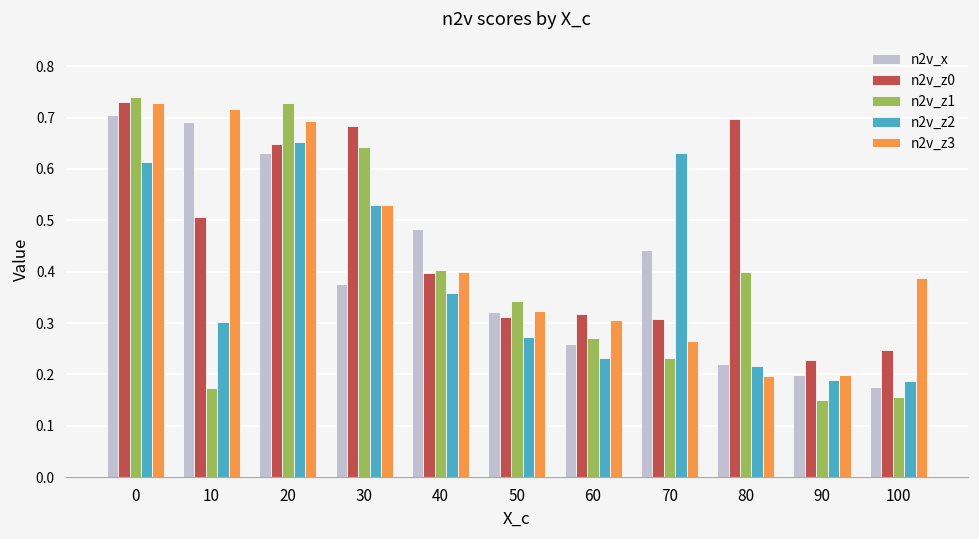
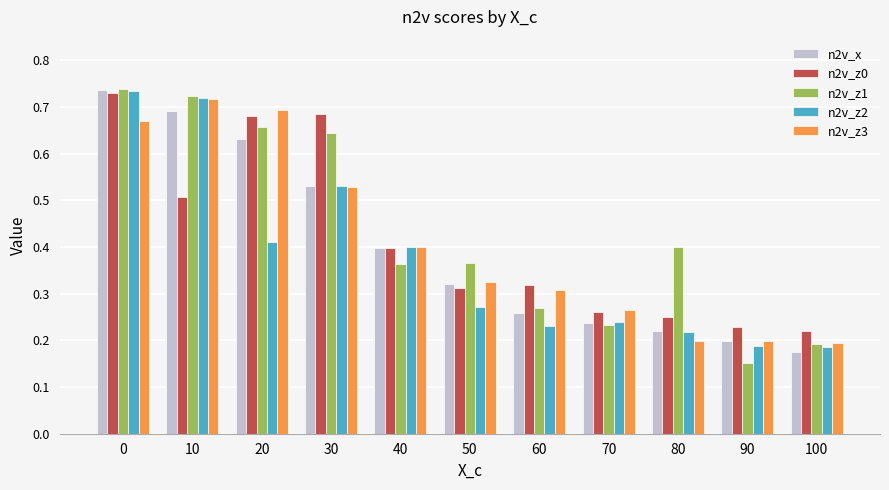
  {
    "n2v_x": {
-     "0": 0.71,
+     "0": 0.74,
      "10": 0.69,
      "20": 0.63,
-     "30": 0.38,
-     "40": 0.48,
+     "30": 0.53,
+     "40": 0.40,
      "50": 0.32,
      "60": 0.26,
-     "70": 0.44,
+     "70": 0.24,
      "80": 0.22,
      "90": 0.20,
      "100": 0.18
    },
    "n2v_z0": {
      "0": 0.73,
      "10": 0.51,
-     "20": 0.65,
+     "20": 0.68,
      "30": 0.68,
      "40": 0.40,
      "50": 0.31,
      "60": 0.32,
-     "70": 0.31,
-     "80": 0.70,
+     "70": 0.26,
+     "80": 0.25,
      "90": 0.23,
-     "100": 0.25
+     "100": 0.22
    },
    "n2v_z1": {
      "0": 0.74,
-     "10": 0.17,
-     "20": 0.73,
+     "10": 0.72,
+     "20": 0.66,
      "30": 0.64,
-     "40": 0.40,
-     "50": 0.34,
+     "40": 0.36,
+     "50": 0.36,
      "60": 0.27,
      "70": 0.23,
      "80": 0.40,
      "90": 0.15,
-     "100": 0.16
+     "100": 0.19
    },
    "n2v_z2": {
-     "0": 0.61,
-     "10": 0.30,
-     "20": 0.65,
+     "0": 0.73,
+     "10": 0.72,
+     "20": 0.41,
      "30": 0.53,
-     "40": 0.36,
+     "40": 0.40,
      "50": 0.27,
      "60": 0.23,
-     "70": 0.63,
+     "70": 0.24,
      "80": 0.22,
      "90": 0.19,
      "100": 0.19
    },
    "n2v_z3": {
-     "0": 0.73,
+     "0": 0.67,
      "10": 0.72,
      "20": 0.69,
      "30": 0.53,
      "40": 0.40,
      "50": 0.32,
      "60": 0.31,
      "70": 0.27,
      "80": 0.20,
      "90": 0.20,
-     "100": 0.39
+     "100": 0.19
    }
  }
